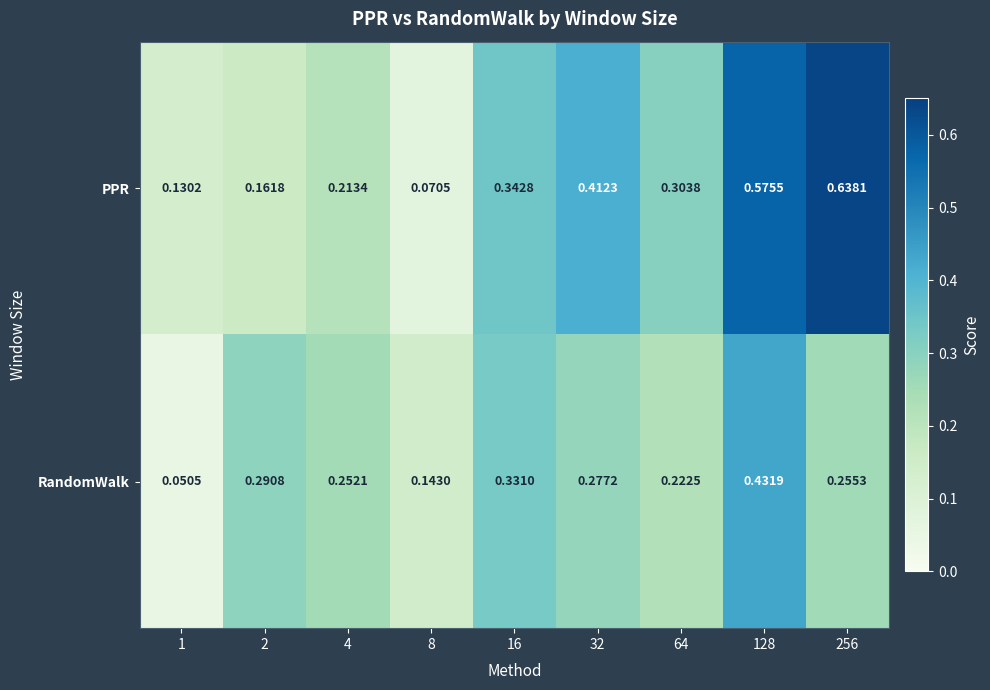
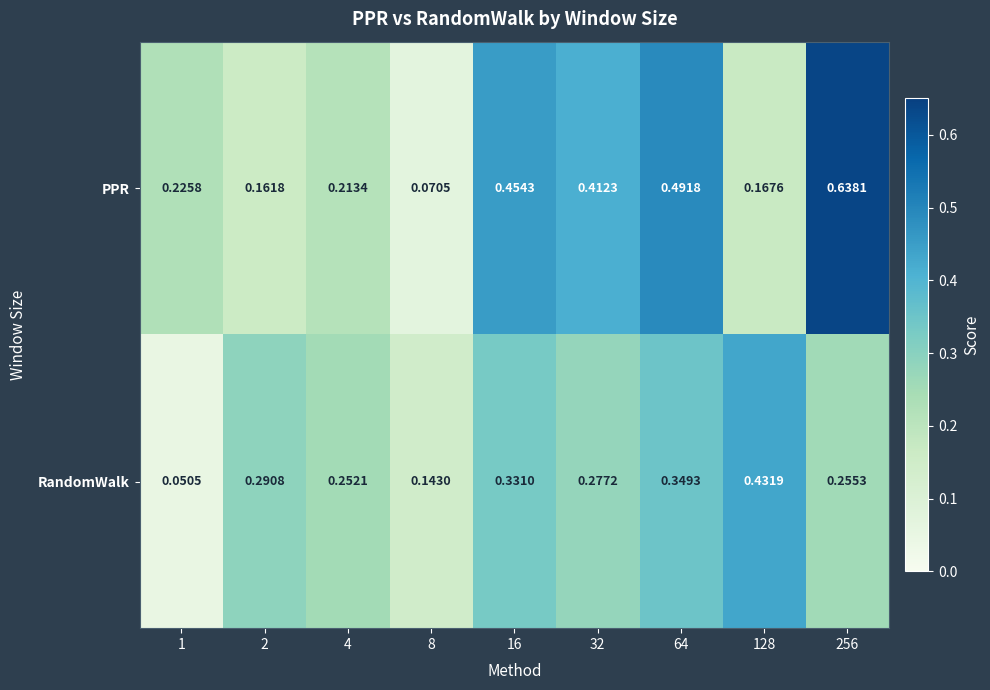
  {
    "PPR": {
-     "1": 0.1302,
+     "1": 0.2258,
      "2": 0.1618,
      "4": 0.2134,
      "8": 0.0705,
-     "16": 0.3428,
+     "16": 0.4543,
      "32": 0.4123,
-     "64": 0.3038,
-     "128": 0.5755,
+     "64": 0.4918,
+     "128": 0.1676,
      "256": 0.6381
    },
    "RandomWalk": {
      "1": 0.0505,
      "2": 0.2908,
      "4": 0.2521,
      "8": 0.1430,
      "16": 0.3310,
      "32": 0.2772,
-     "64": 0.2225,
+     "64": 0.3493,
      "128": 0.4319,
      "256": 0.2553
    }
  }
